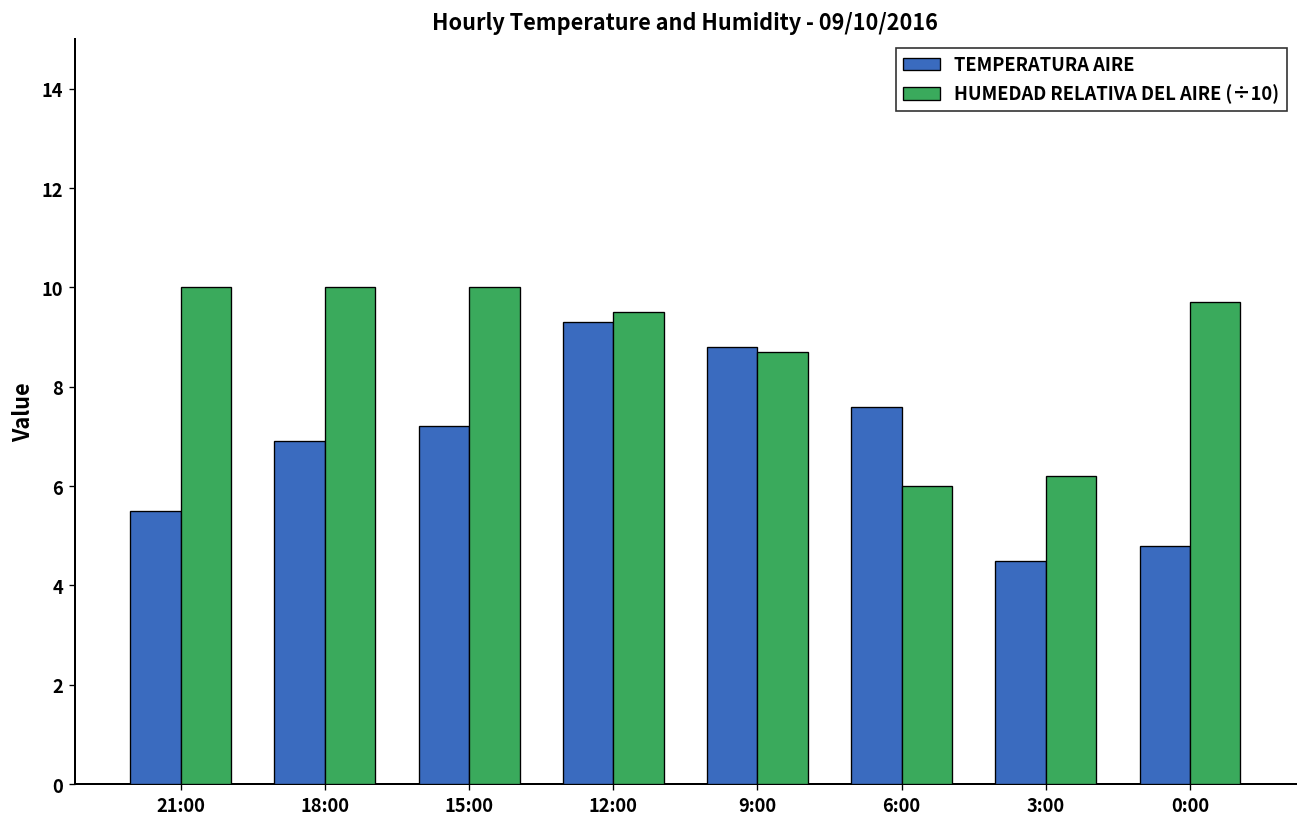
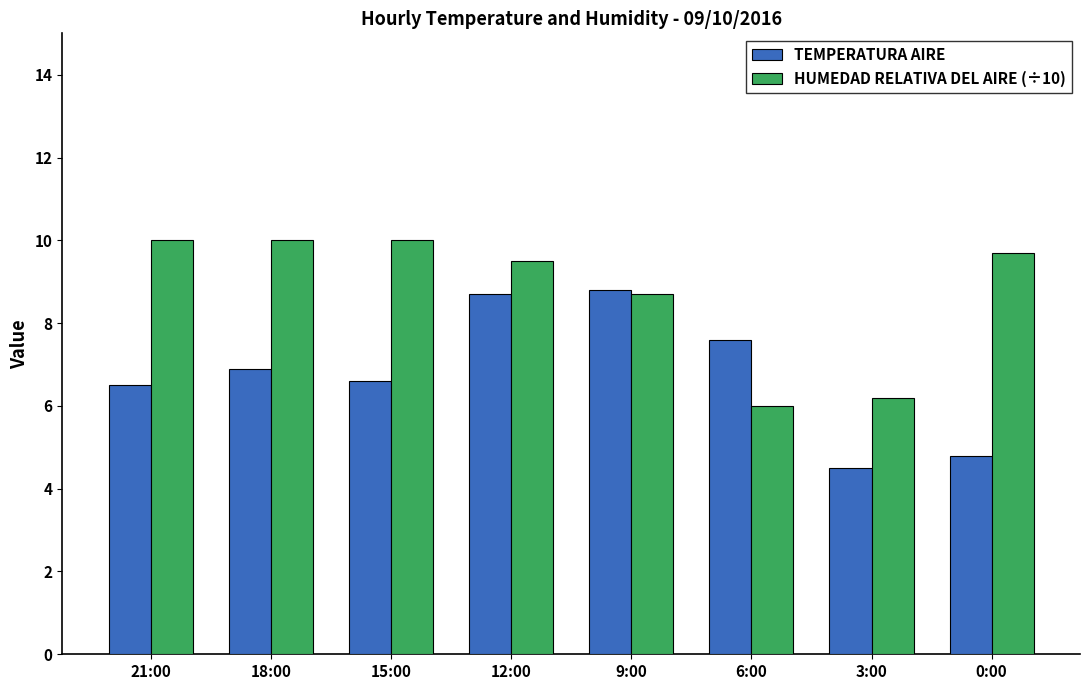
  {
    "TEMPERATURA AIRE": {
-     "21:00": 5.5,
+     "21:00": 6.5,
      "18:00": 6.9,
-     "15:00": 7.2,
-     "12:00": 9.3,
+     "15:00": 6.6,
+     "12:00": 8.7,
      "9:00": 8.8,
      "6:00": 7.6,
      "3:00": 4.5,
      "0:00": 4.8
    },
    "HUMEDAD RELATIVA DEL AIRE (÷10)": {
      "21:00": 10.0,
      "18:00": 10.0,
      "15:00": 10.0,
      "12:00": 9.5,
      "9:00": 8.7,
      "6:00": 6.0,
      "3:00": 6.2,
      "0:00": 9.7
    }
  }
